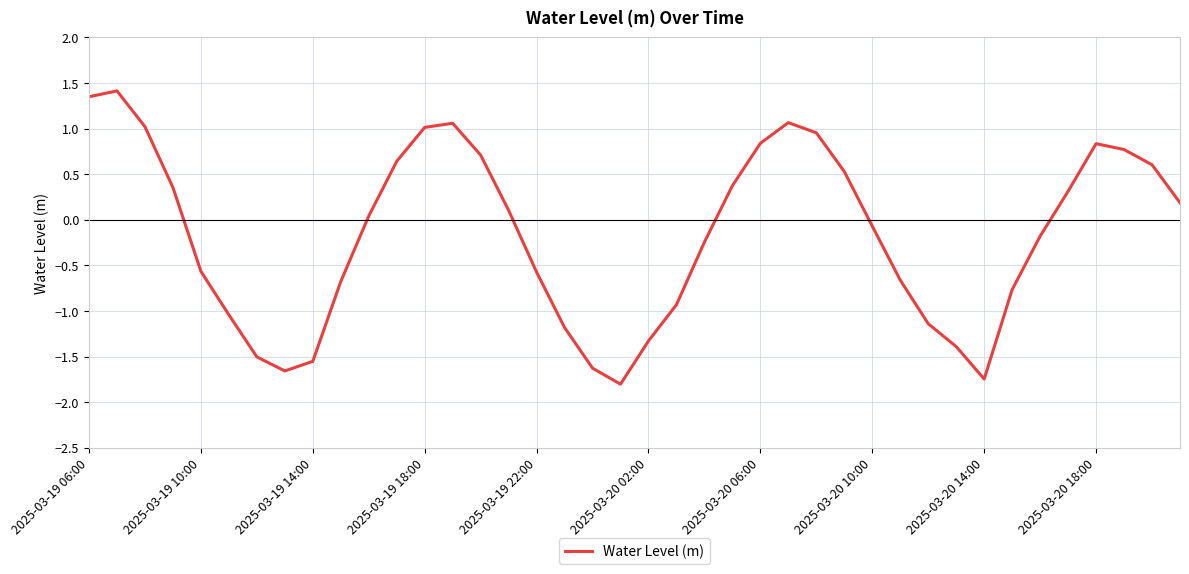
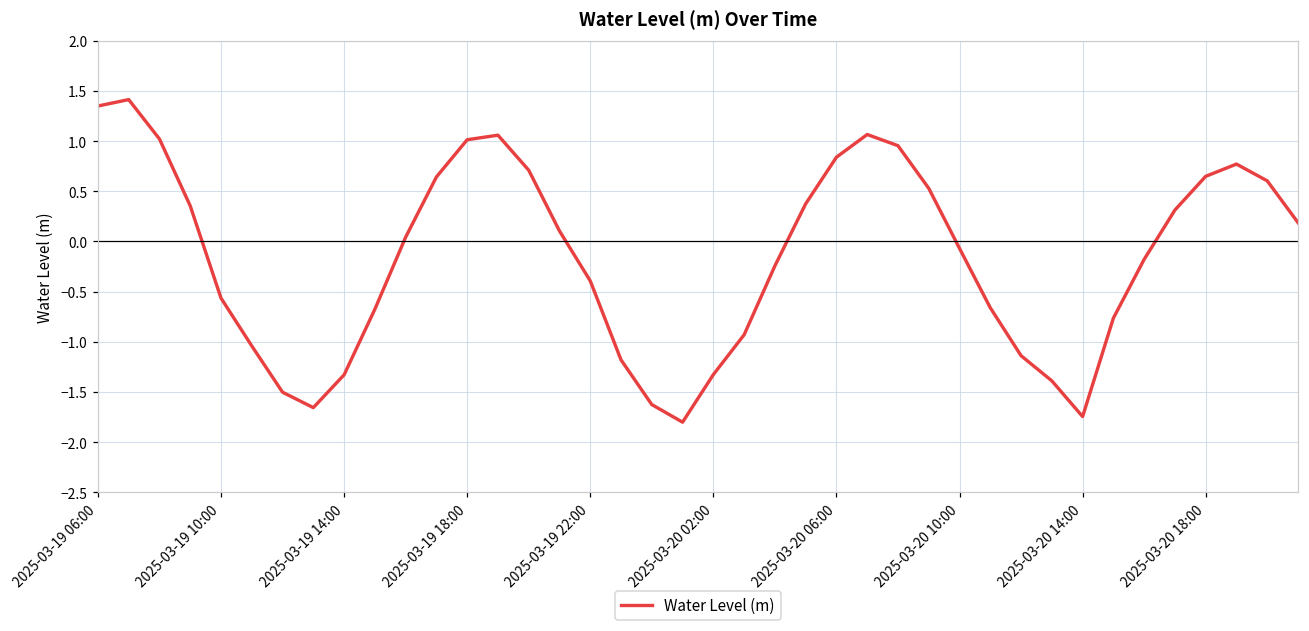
  {
    "2025-03-19 06:00": 1.3,
    "2025-03-19 10:00": -0.6,
-   "2025-03-19 14:00": -1.6,
+   "2025-03-19 14:00": -1.3,
    "2025-03-19 18:00": 1.0,
-   "2025-03-19 22:00": -0.6,
+   "2025-03-19 22:00": -0.4,
    "2025-03-20 02:00": -1.3,
    "2025-03-20 06:00": 0.8,
    "2025-03-20 10:00": -0.1,
    "2025-03-20 14:00": -1.7,
-   "2025-03-20 18:00": 0.8
+   "2025-03-20 18:00": 0.6
  }
